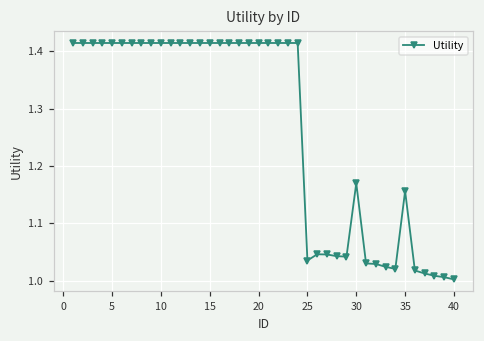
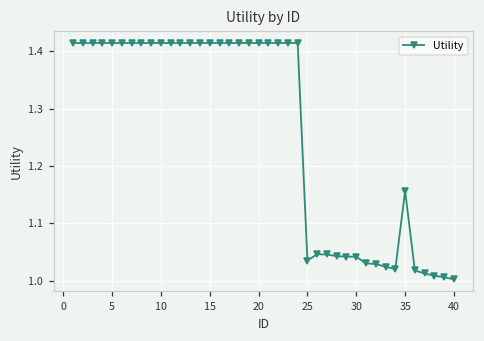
  {
    "5": 1.41,
    "10": 1.41,
    "15": 1.41,
    "20": 1.41,
    "25": 1.04,
-   "30": 1.17,
+   "30": 1.04,
    "35": 1.16,
    "40": 1.00
  }
